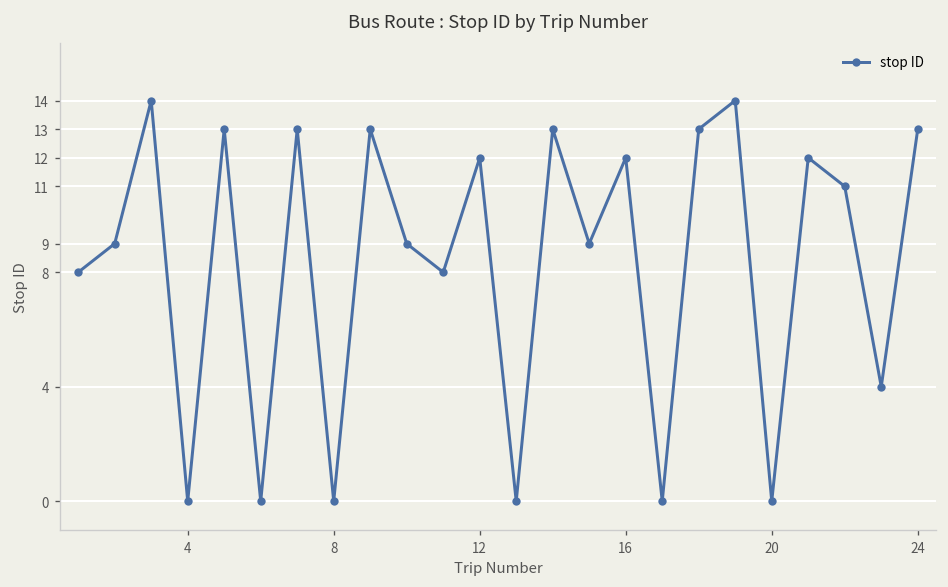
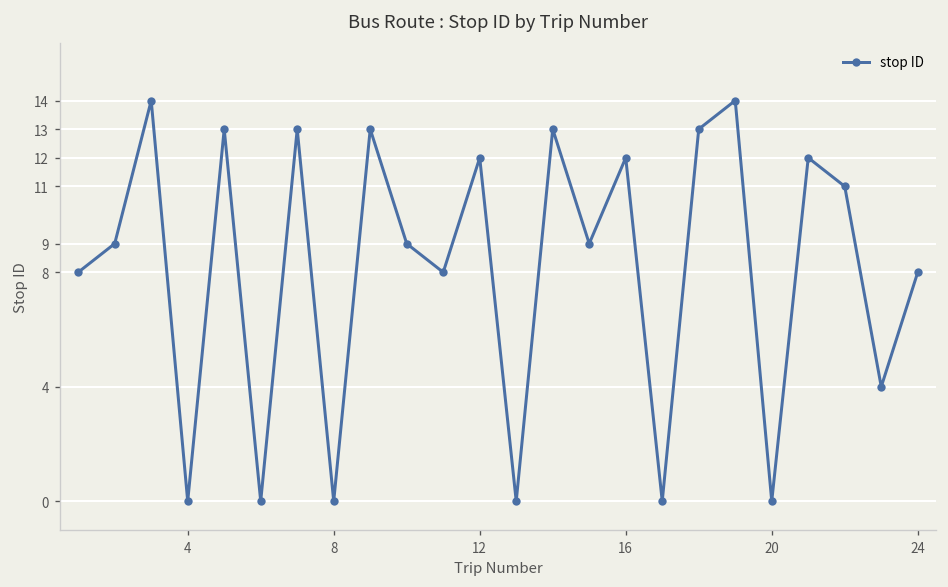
  {
    "4": 0,
    "8": 0,
    "12": 12,
    "16": 12,
    "20": 0,
-   "24": 13
+   "24": 8
  }
